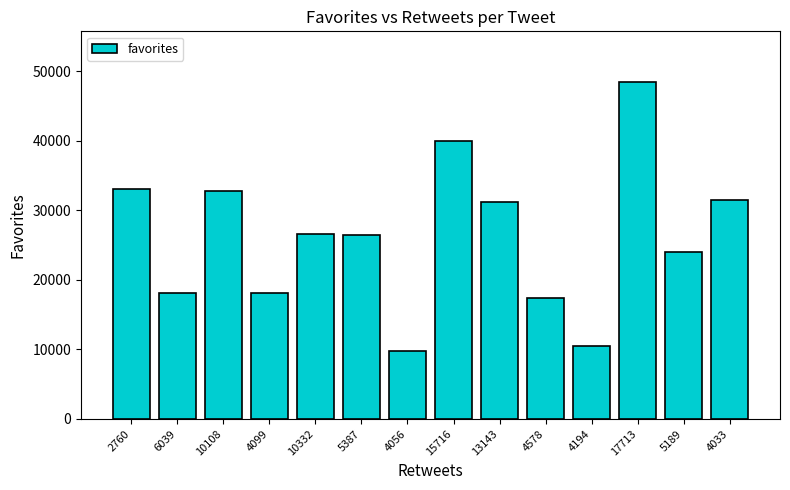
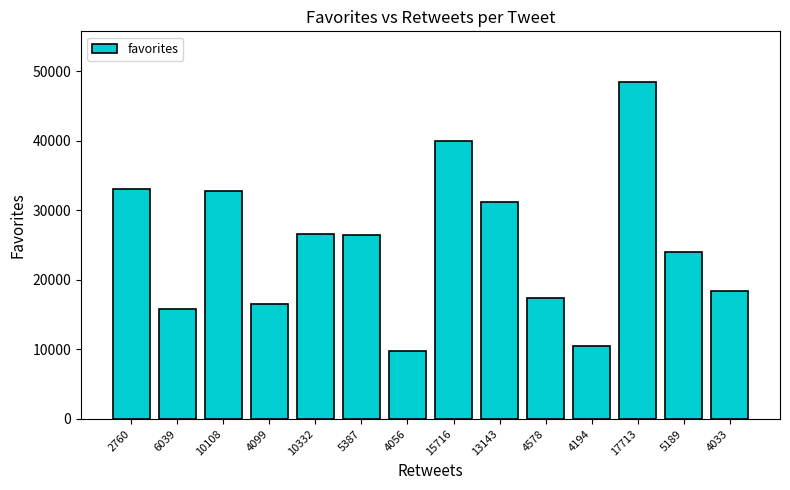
  {
    "2760": 33000,
-   "6039": 18000,
+   "6039": 16000,
    "10108": 33000,
-   "4099": 18000,
+   "4099": 16000,
    "10332": 27000,
    "5387": 26000,
    "4056": 10000,
    "15716": 40000,
    "13143": 31000,
    "4578": 17000,
    "4194": 10000,
    "17713": 48000,
    "5189": 24000,
-   "4033": 31000
+   "4033": 18000
  }
